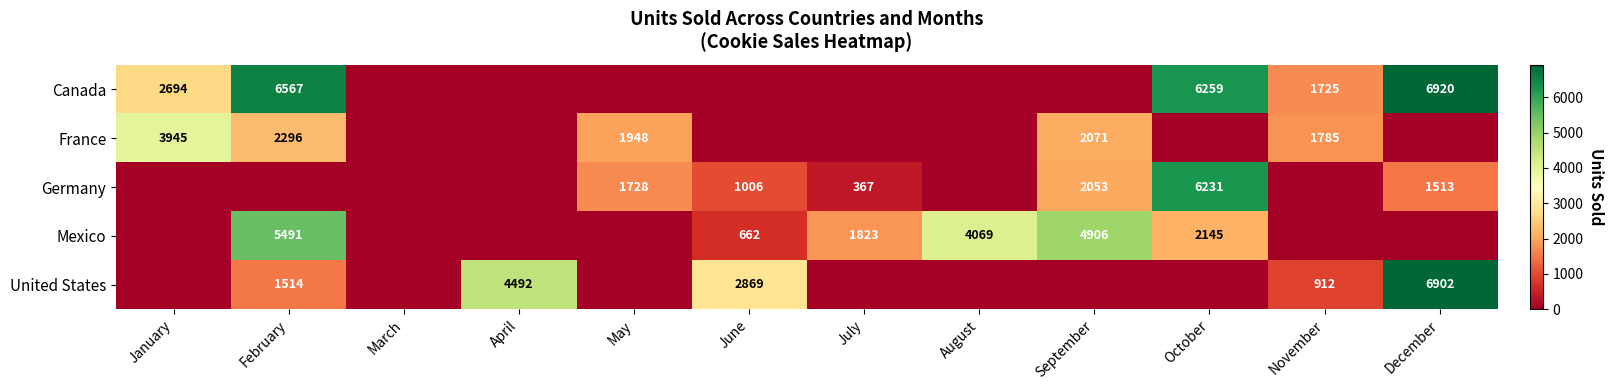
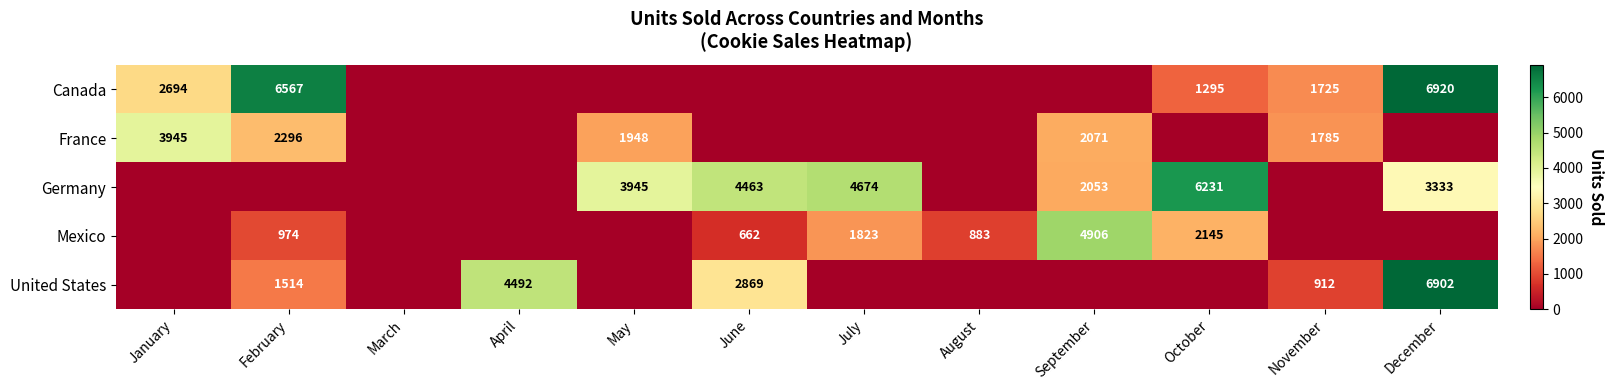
  {
    "Canada": {
      "January": 2694,
      "February": 6567,
-     "October": 6259,
+     "October": 1295,
      "November": 1725,
      "December": 6920
    },
    "France": {
      "January": 3945,
      "February": 2296,
      "May": 1948,
      "September": 2071,
      "November": 1785
    },
    "Germany": {
-     "May": 1728,
-     "June": 1006,
-     "July": 367,
+     "May": 3945,
+     "June": 4463,
+     "July": 4674,
      "September": 2053,
      "October": 6231,
-     "December": 1513
+     "December": 3333
    },
    "Mexico": {
-     "February": 5491,
+     "February": 974,
      "June": 662,
      "July": 1823,
-     "August": 4069,
+     "August": 883,
      "September": 4906,
      "October": 2145
    },
    "United States": {
      "February": 1514,
      "April": 4492,
      "June": 2869,
      "November": 912,
      "December": 6902
    }
  }
